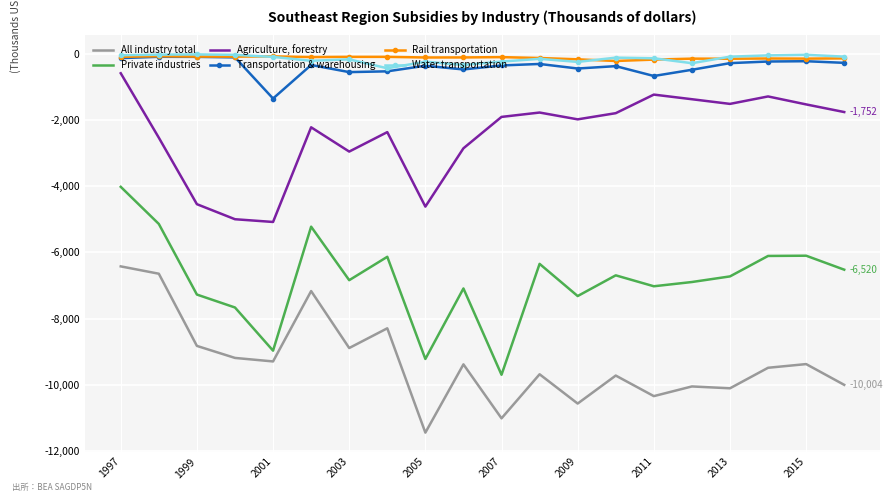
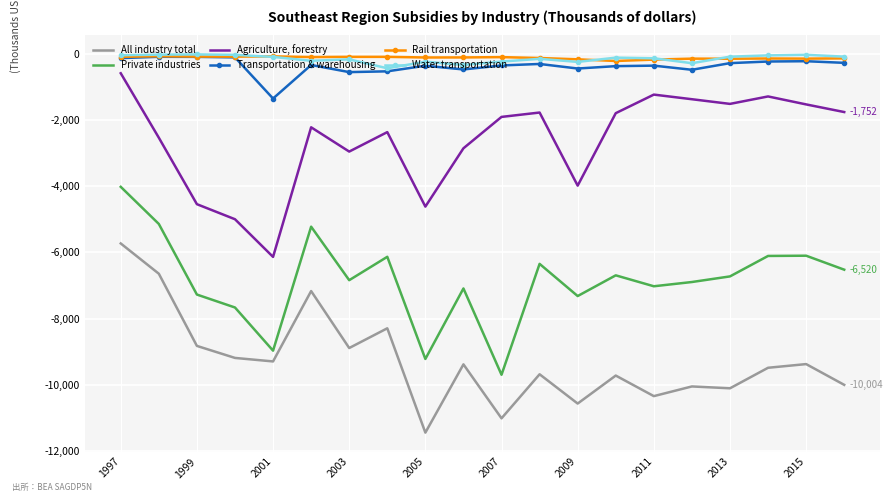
  {
    "All industry total": {
-     "1997": "-6,400",
+     "1997": "-5,700",
      "1999": "-8,800",
      "2001": "-9,300",
      "2003": "-8,900",
      "2005": "-11,400",
      "2007": "-11,000",
      "2009": "-10,600",
      "2011": "-10,300",
      "2013": "-10,100",
      "2015": "-9,400"
    },
    "Private industries": {
      "1997": "-4,000",
      "1999": "-7,300",
      "2001": "-9,000",
      "2003": "-6,800",
      "2005": "-9,200",
      "2007": "-9,700",
      "2009": "-7,300",
      "2011": "-7,000",
      "2013": "-6,700",
      "2015": "-6,100"
    },
    "Agriculture, forestry": {
      "1997": "-600",
      "1999": "-4,500",
-     "2001": "-5,100",
+     "2001": "-6,100",
      "2003": "-2,900",
      "2005": "-4,600",
      "2007": "-1,900",
-     "2009": "-2,000",
+     "2009": "-4,000",
      "2011": "-1,200",
      "2013": "-1,500",
      "2015": "-1,500"
    },
    "Transportation & warehousing": {
      "2001": "-1,300",
      "2003": "-500",
      "2005": "-400",
      "2007": "-300",
      "2009": "-400",
-     "2011": "-700",
+     "2011": "-300",
      "2013": "-300",
      "2015": "-200"
    },
    "Rail transportation": {
      "2005": "-100",
      "2007": "-100",
      "2009": "-200",
      "2015": "-100"
    },
    "Water transportation": {
      "2005": "-200",
      "2007": "-200",
      "2009": "-200",
      "2015": "0"
    }
  }
